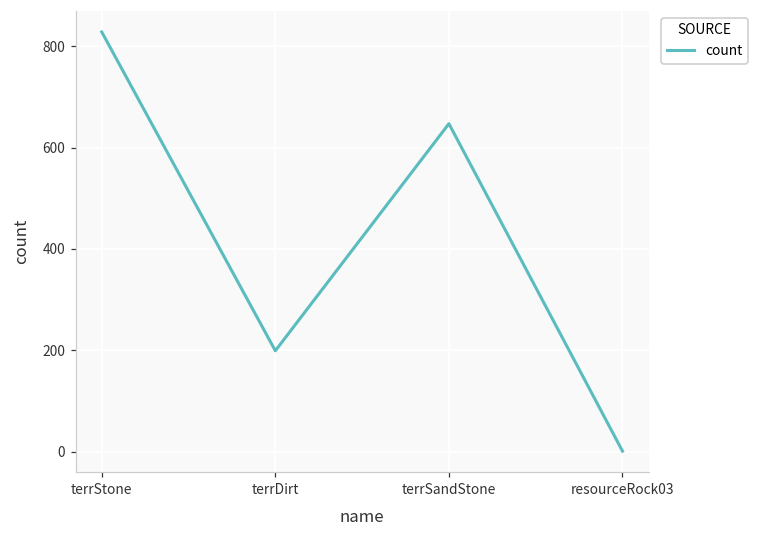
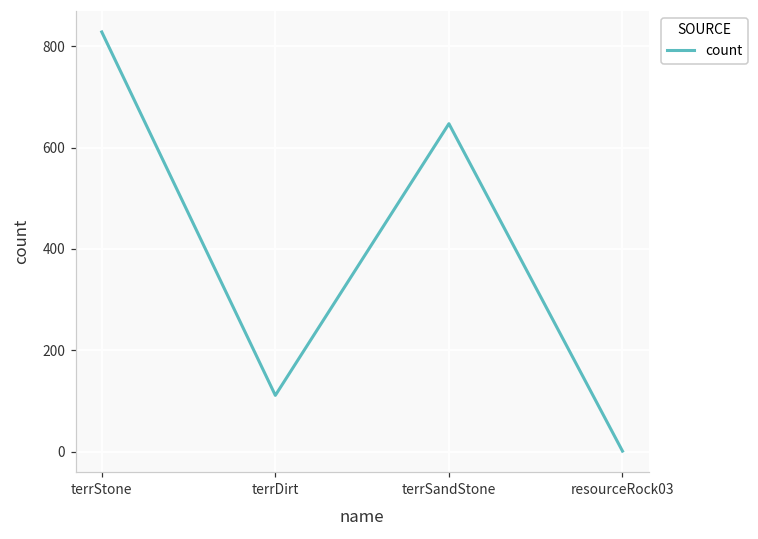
  {
    "terrStone": 830,
-   "terrDirt": 200,
+   "terrDirt": 110,
    "terrSandStone": 650,
    "resourceRock03": 0
  }
